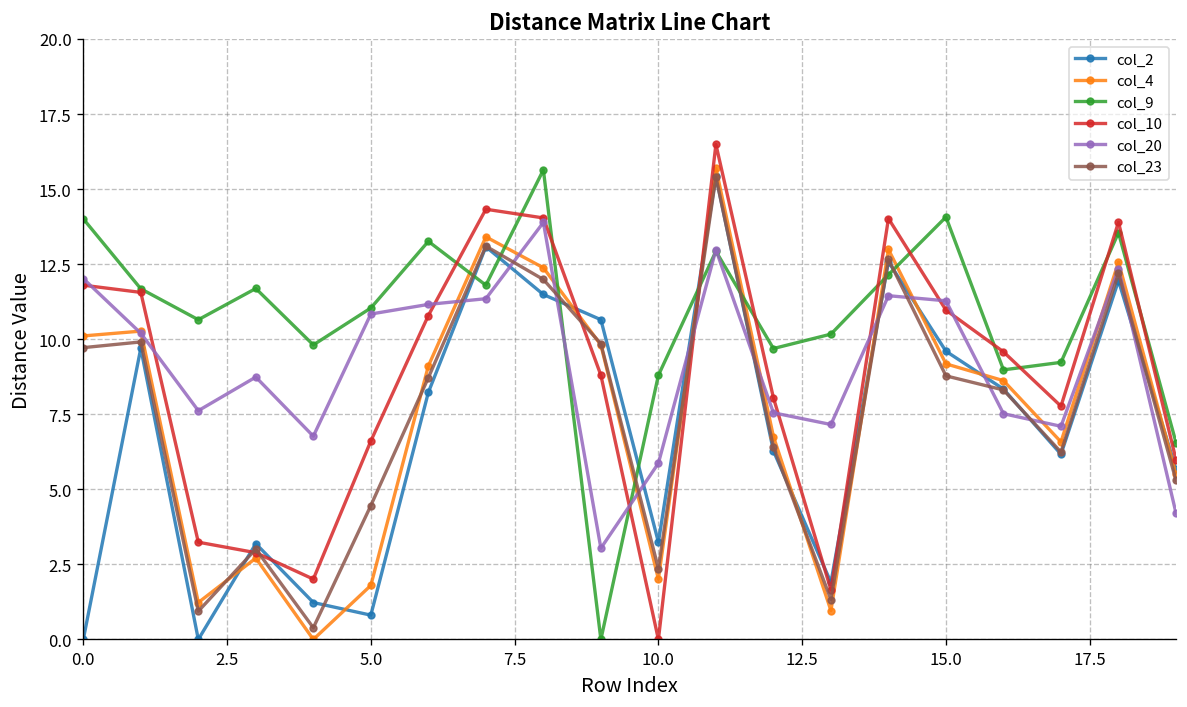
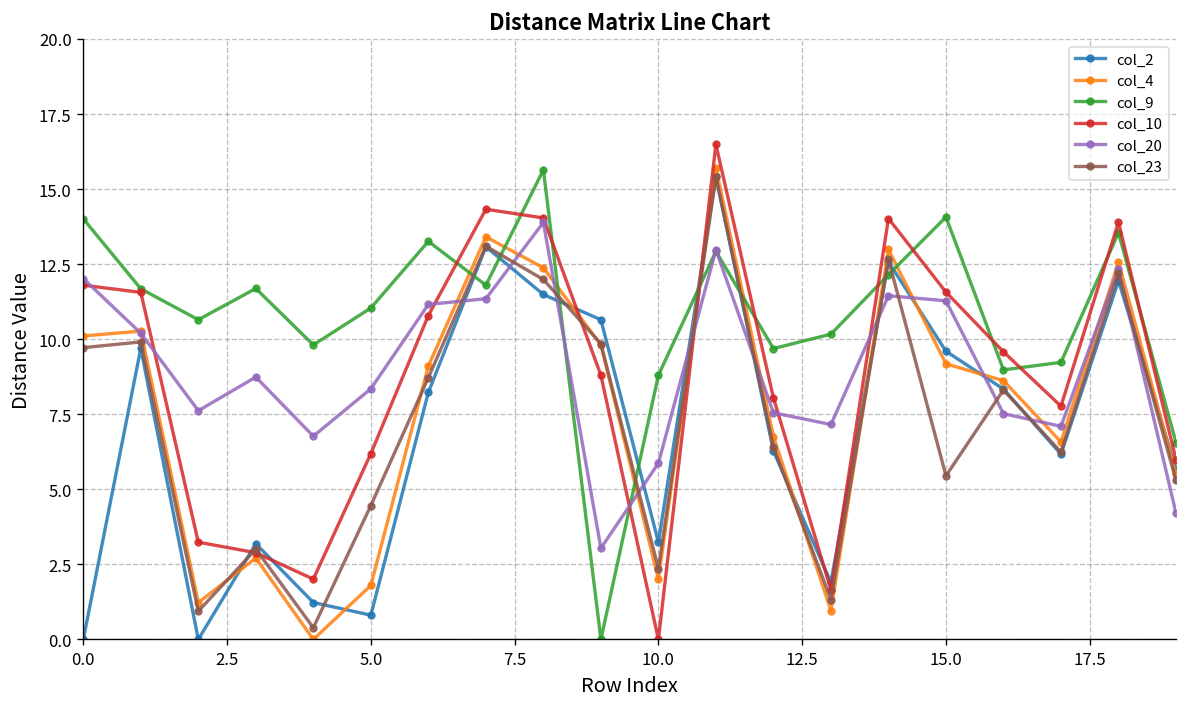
  {
    "col_2": {
      "0.0": 0.0,
      "5.0": 0.8,
      "10.0": 3.2,
      "15.0": 9.6
    },
    "col_4": {
      "0.0": 10.1,
      "5.0": 1.8,
      "10.0": 2.0,
      "15.0": 9.2
    },
    "col_9": {
      "0.0": 14.0,
      "5.0": 11.0,
      "10.0": 8.8,
      "15.0": 14.1
    },
    "col_10": {
      "0.0": 11.8,
-     "5.0": 6.6,
+     "5.0": 6.2,
      "10.0": 0.0,
-     "15.0": 11.0
+     "15.0": 11.6
    },
    "col_20": {
      "0.0": 12.0,
-     "5.0": 10.8,
+     "5.0": 8.4,
      "10.0": 5.9,
      "15.0": 11.3
    },
    "col_23": {
      "0.0": 9.7,
      "5.0": 4.5,
      "10.0": 2.4,
-     "15.0": 8.8
+     "15.0": 5.5
    }
  }
